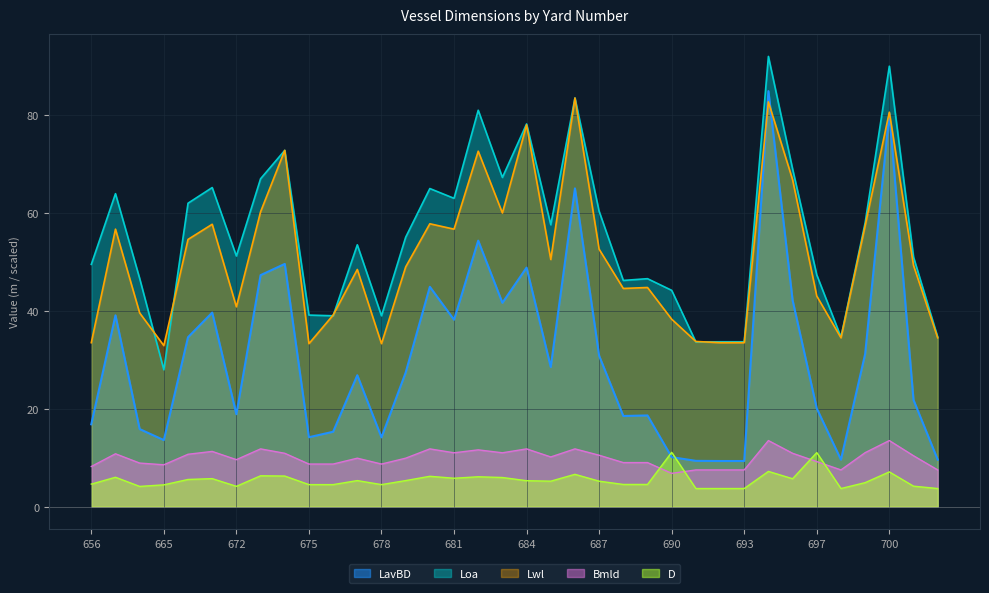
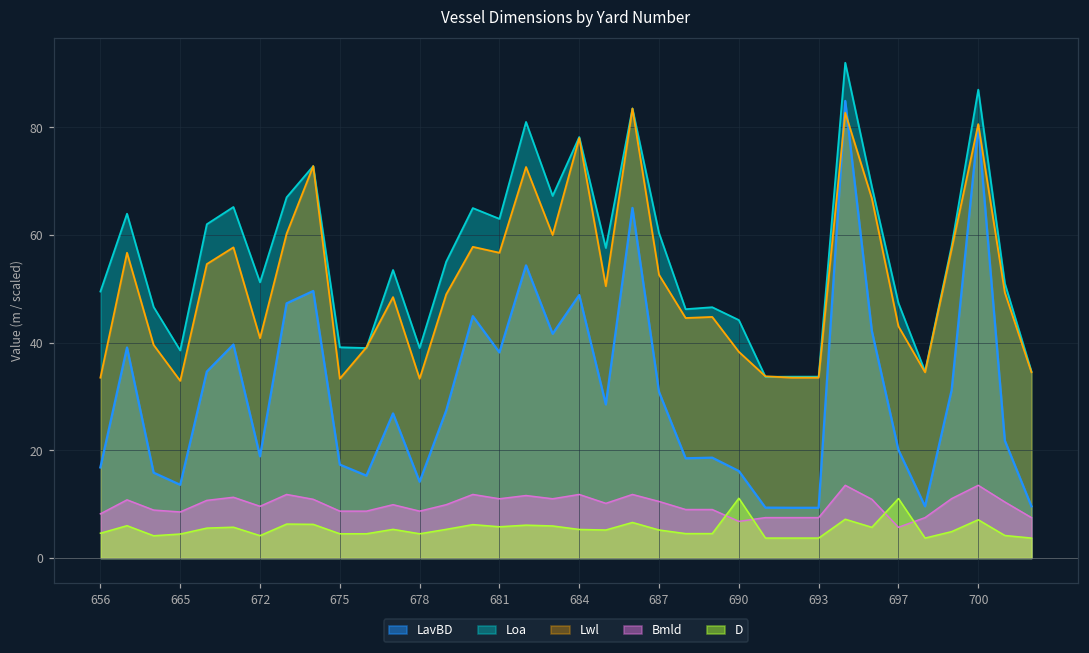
  {
    "LavBD": {
      "656": 17,
      "665": 14,
      "672": 19,
-     "675": 14,
+     "675": 17,
      "678": 14,
      "681": 38,
      "684": 49,
      "687": 31,
-     "690": 10,
+     "690": 16,
      "693": 9,
      "697": 20
    },
    "Loa": {
      "656": 50,
-     "665": 28,
+     "665": 39,
      "672": 51,
      "675": 39,
      "678": 39,
      "681": 63,
      "687": 60,
      "690": 44,
      "697": 47,
-     "700": 90
+     "700": 87
    },
    "Lwl": {
      "656": 34,
      "665": 33,
      "672": 41,
      "675": 33,
      "678": 33,
      "681": 57,
      "687": 53,
      "690": 38,
      "697": 43
    },
    "Bmld": {
      "656": 8,
      "665": 9,
      "672": 10,
      "675": 9,
      "678": 9,
      "681": 11,
      "684": 12,
      "687": 11,
      "690": 7,
      "693": 8,
-     "697": 9,
+     "697": 6,
      "700": 14
    },
    "D": {
      "656": 5,
      "665": 4,
      "672": 4,
      "675": 5,
      "678": 5,
      "681": 6,
      "684": 5,
      "687": 5,
      "690": 11,
      "693": 4,
      "697": 11,
      "700": 7
    }
  }
